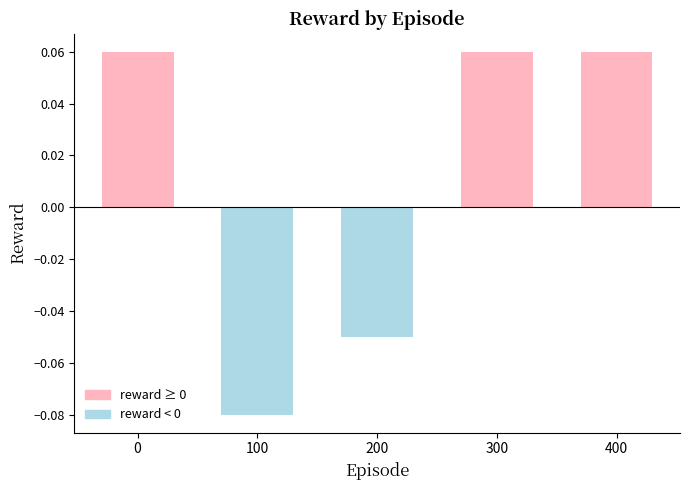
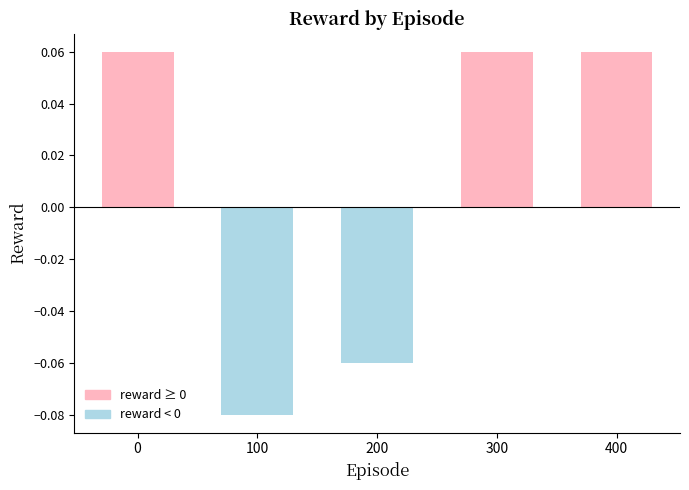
  {
    "0": 0.06,
    "100": -0.08,
-   "200": -0.05,
+   "200": -0.06,
    "300": 0.06,
    "400": 0.06
  }
